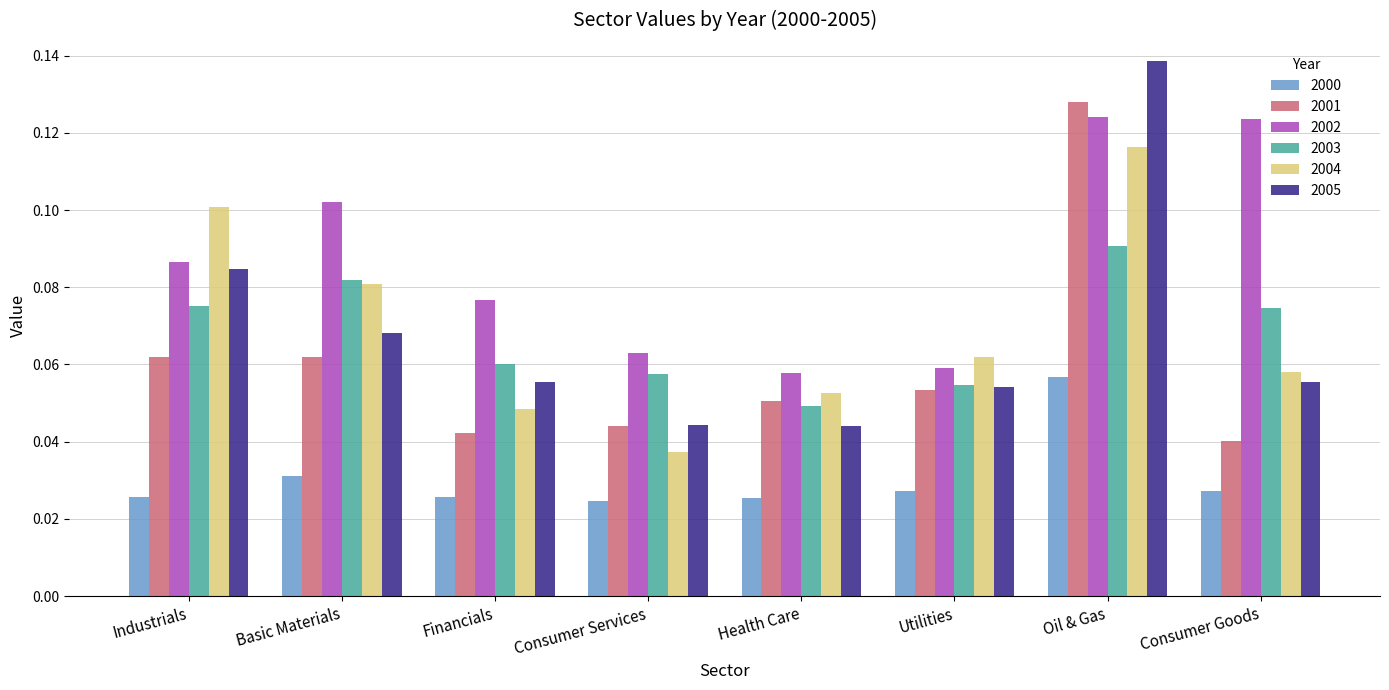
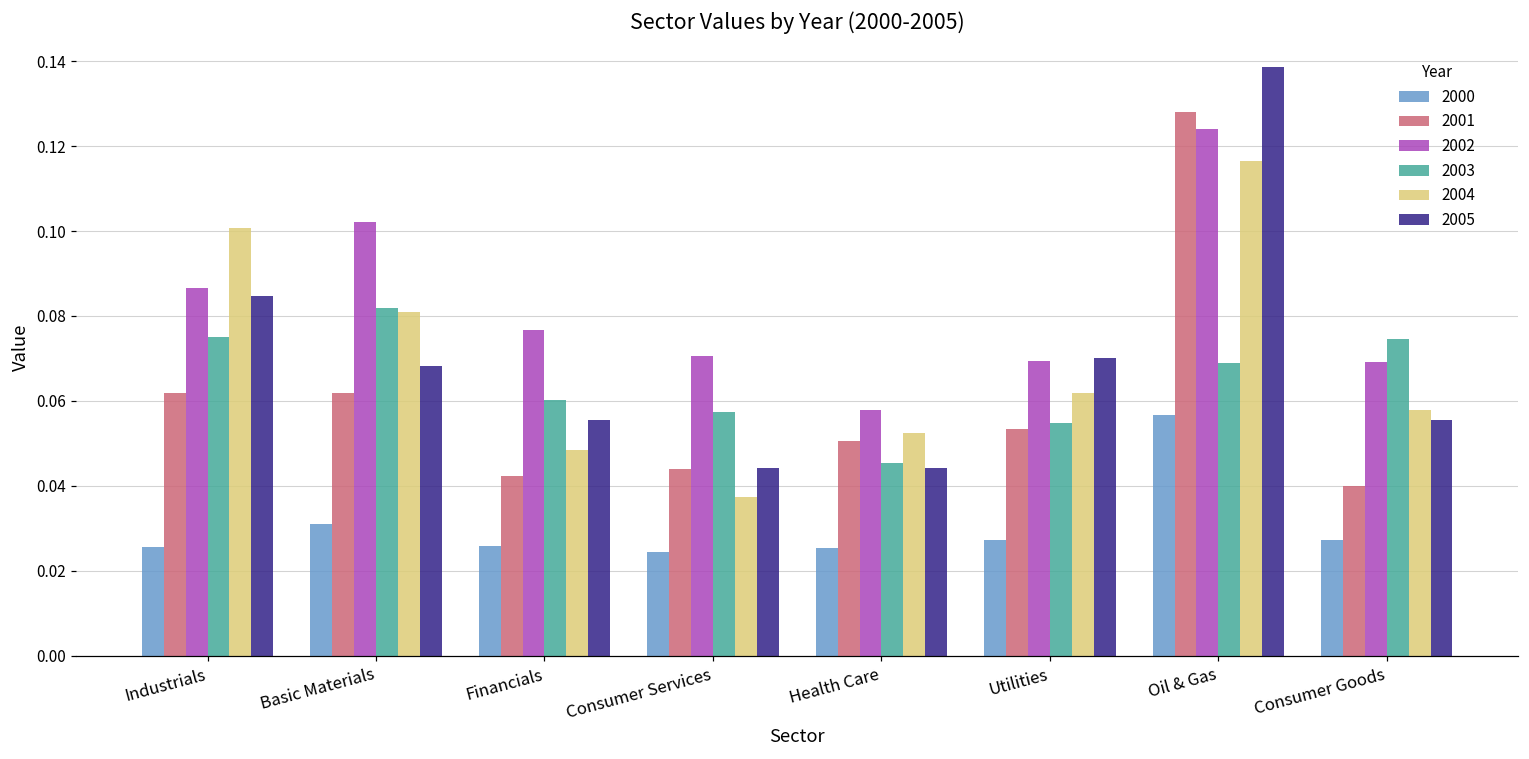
  {
    "2000": {
      "Industrials": 0.026,
      "Basic Materials": 0.031,
      "Financials": 0.026,
      "Consumer Services": 0.025,
      "Health Care": 0.025,
      "Utilities": 0.027,
      "Oil & Gas": 0.057,
      "Consumer Goods": 0.027
    },
    "2001": {
      "Industrials": 0.062,
      "Basic Materials": 0.062,
      "Financials": 0.042,
      "Consumer Services": 0.044,
      "Health Care": 0.051,
      "Utilities": 0.053,
      "Oil & Gas": 0.128,
      "Consumer Goods": 0.040
    },
    "2002": {
      "Industrials": 0.087,
      "Basic Materials": 0.102,
      "Financials": 0.077,
-     "Consumer Services": 0.063,
+     "Consumer Services": 0.071,
      "Health Care": 0.058,
-     "Utilities": 0.059,
+     "Utilities": 0.069,
      "Oil & Gas": 0.124,
-     "Consumer Goods": 0.123
+     "Consumer Goods": 0.069
    },
    "2003": {
      "Industrials": 0.075,
      "Basic Materials": 0.082,
      "Financials": 0.060,
      "Consumer Services": 0.058,
-     "Health Care": 0.049,
+     "Health Care": 0.045,
      "Utilities": 0.055,
-     "Oil & Gas": 0.091,
+     "Oil & Gas": 0.069,
      "Consumer Goods": 0.075
    },
    "2004": {
      "Industrials": 0.101,
      "Basic Materials": 0.081,
      "Financials": 0.048,
      "Consumer Services": 0.037,
      "Health Care": 0.053,
      "Utilities": 0.062,
      "Oil & Gas": 0.116,
      "Consumer Goods": 0.058
    },
    "2005": {
      "Industrials": 0.085,
      "Basic Materials": 0.068,
      "Financials": 0.055,
      "Consumer Services": 0.044,
      "Health Care": 0.044,
-     "Utilities": 0.054,
+     "Utilities": 0.070,
      "Oil & Gas": 0.139,
      "Consumer Goods": 0.055
    }
  }
